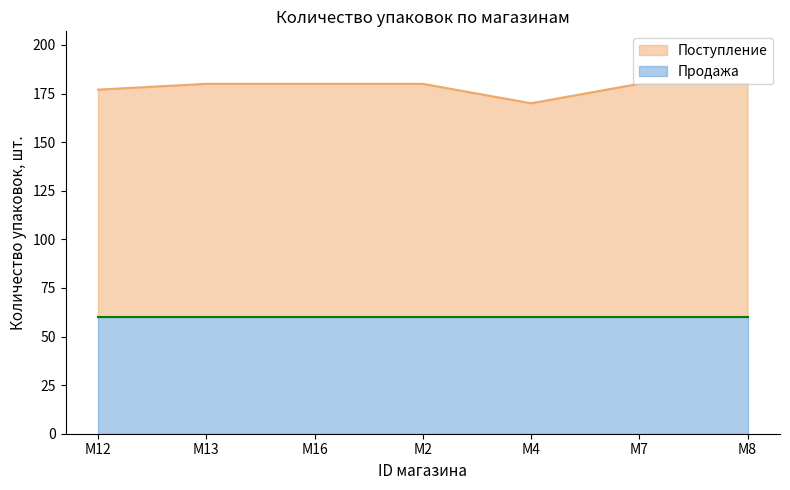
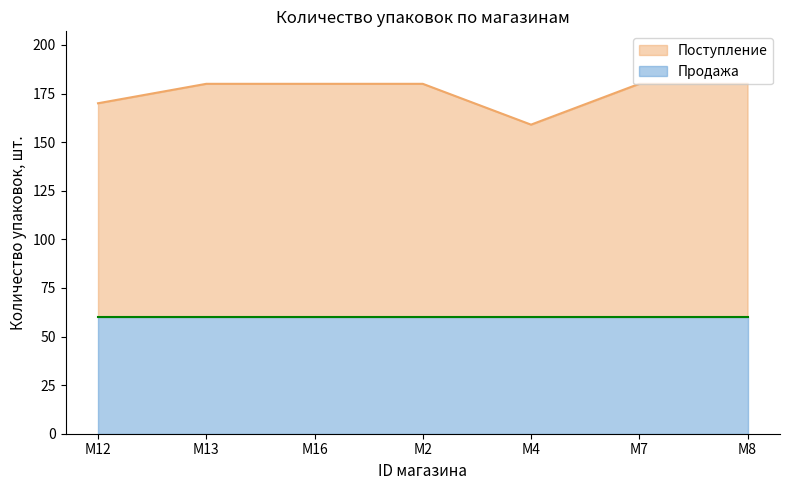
  {
    "Поступление": {
-     "M12": 177,
+     "M12": 170,
      "M13": 180,
      "M16": 180,
      "M2": 180,
-     "M4": 170
+     "M4": 159
    },
    "Продажа": {
      "M12": 60,
      "M13": 60,
      "M16": 60,
      "M2": 60,
      "M4": 60,
      "M7": 60,
      "M8": 60
    }
  }
